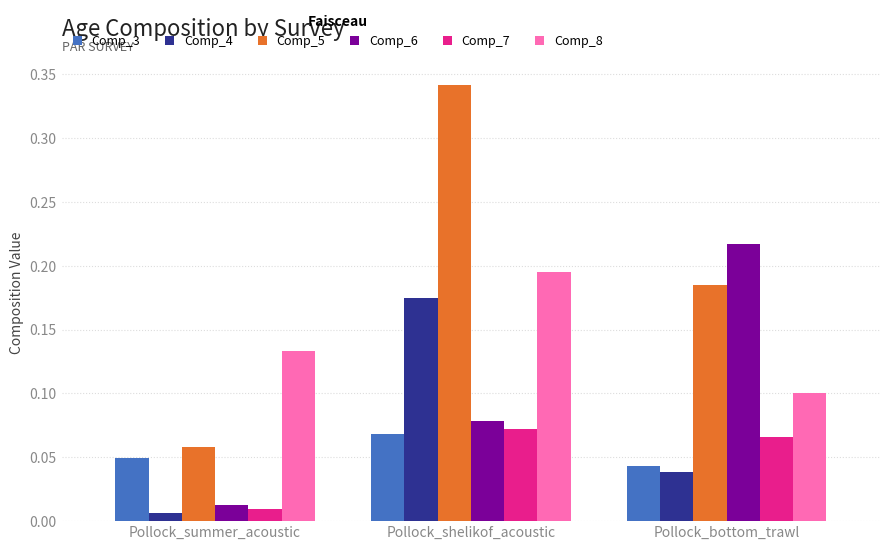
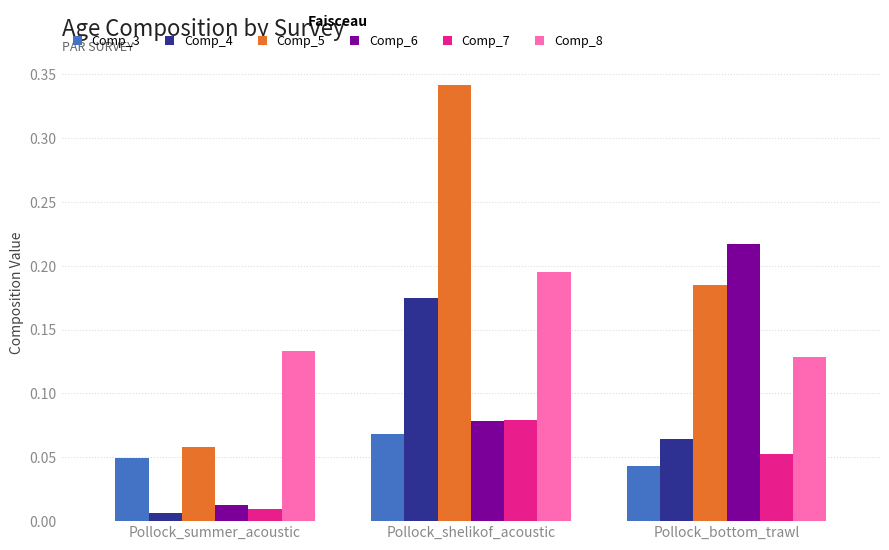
  {
    "Comp_3": {
      "Pollock_summer_acoustic": 0.049,
      "Pollock_shelikof_acoustic": 0.068,
      "Pollock_bottom_trawl": 0.044
    },
    "Comp_4": {
      "Pollock_summer_acoustic": 0.007,
      "Pollock_shelikof_acoustic": 0.175,
-     "Pollock_bottom_trawl": 0.039
+     "Pollock_bottom_trawl": 0.064
    },
    "Comp_5": {
      "Pollock_summer_acoustic": 0.058,
      "Pollock_shelikof_acoustic": 0.342,
      "Pollock_bottom_trawl": 0.185
    },
    "Comp_6": {
      "Pollock_summer_acoustic": 0.012,
      "Pollock_shelikof_acoustic": 0.078,
      "Pollock_bottom_trawl": 0.217
    },
    "Comp_7": {
      "Pollock_summer_acoustic": 0.010,
-     "Pollock_shelikof_acoustic": 0.072,
-     "Pollock_bottom_trawl": 0.066
+     "Pollock_shelikof_acoustic": 0.079,
+     "Pollock_bottom_trawl": 0.053
    },
    "Comp_8": {
      "Pollock_summer_acoustic": 0.133,
      "Pollock_shelikof_acoustic": 0.195,
-     "Pollock_bottom_trawl": 0.100
+     "Pollock_bottom_trawl": 0.129
    }
  }
